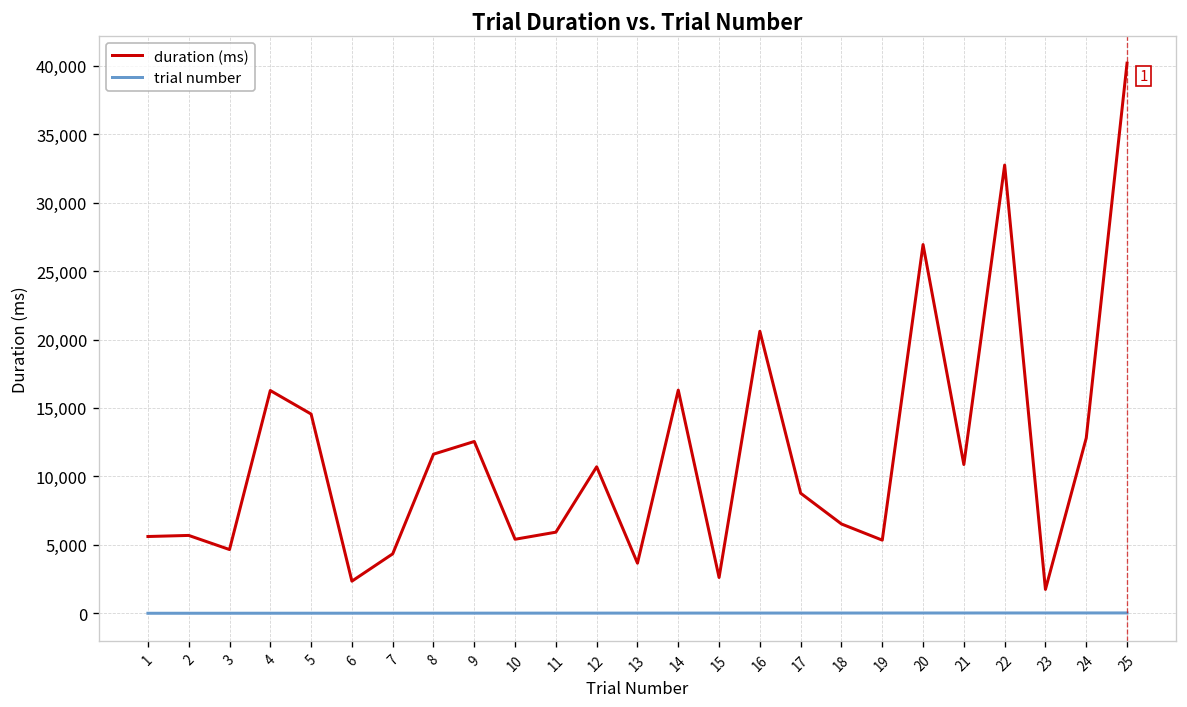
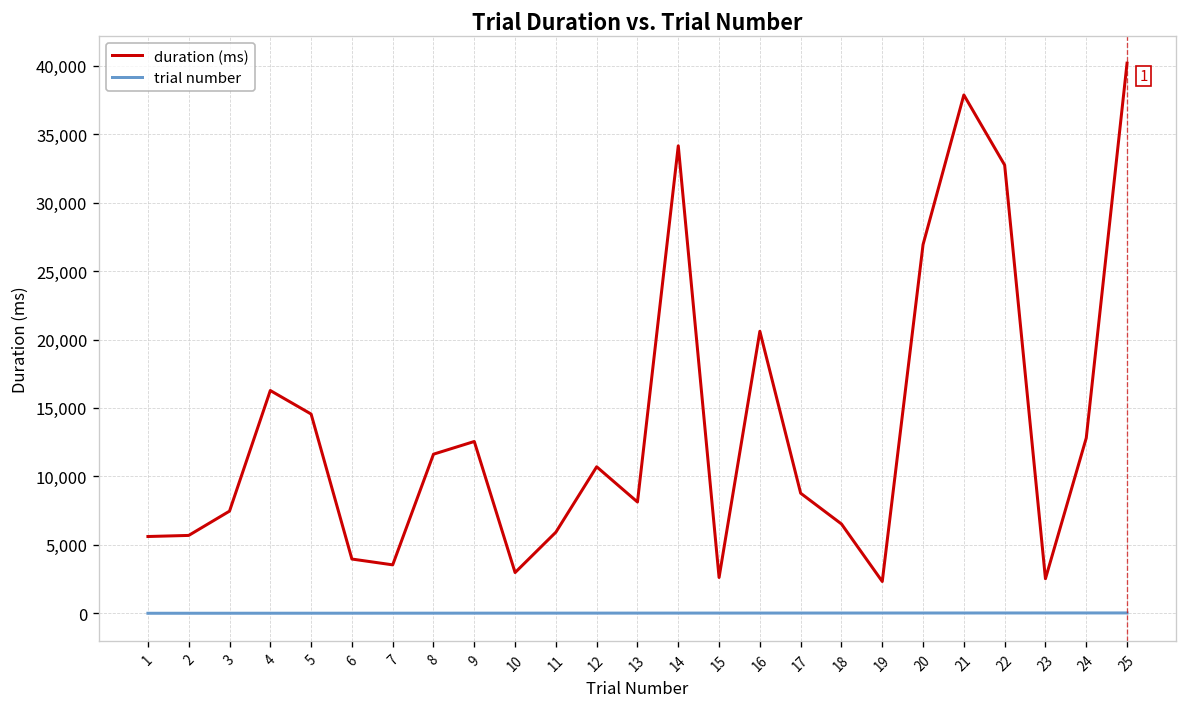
  {
    "duration (ms)": {
      "1": "5,600",
      "2": "5,700",
-     "3": "4,700",
+     "3": "7,500",
      "4": "16,300",
      "5": "14,600",
-     "6": "2,300",
-     "7": "4,300",
+     "6": "4,000",
+     "7": "3,500",
      "8": "11,600",
      "9": "12,600",
-     "10": "5,400",
+     "10": "3,000",
      "11": "5,900",
      "12": "10,700",
-     "13": "3,700",
-     "14": "16,300",
+     "13": "8,100",
+     "14": "34,100",
      "15": "2,600",
      "16": "20,600",
      "17": "8,800",
      "18": "6,500",
-     "19": "5,300",
+     "19": "2,300",
      "20": "26,900",
-     "21": "10,900",
+     "21": "37,900",
      "22": "32,700",
-     "23": "1,700",
+     "23": "2,500",
      "24": "12,800"
    },
    "trial number": {
      "1": "0",
      "2": "0",
      "3": "0",
      "4": "0",
      "5": "0",
      "6": "0",
      "7": "0",
      "8": "0",
      "9": "0",
      "10": "0",
      "11": "0",
      "12": "0",
      "13": "0",
      "14": "0",
      "15": "0",
      "16": "0",
      "17": "0",
      "18": "0",
      "19": "0",
      "20": "0",
      "21": "0",
      "22": "0",
      "23": "0",
      "24": "0",
      "25": "0"
    }
  }
